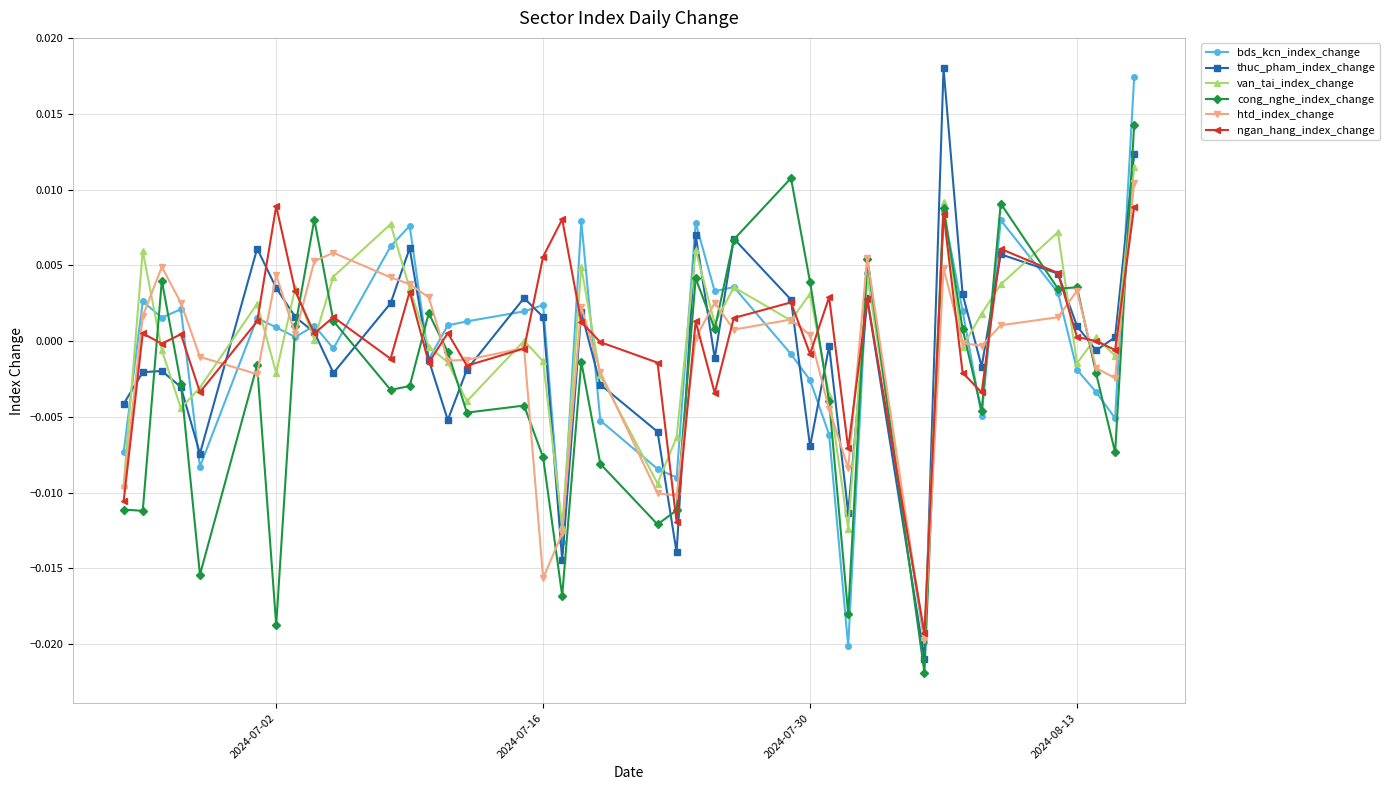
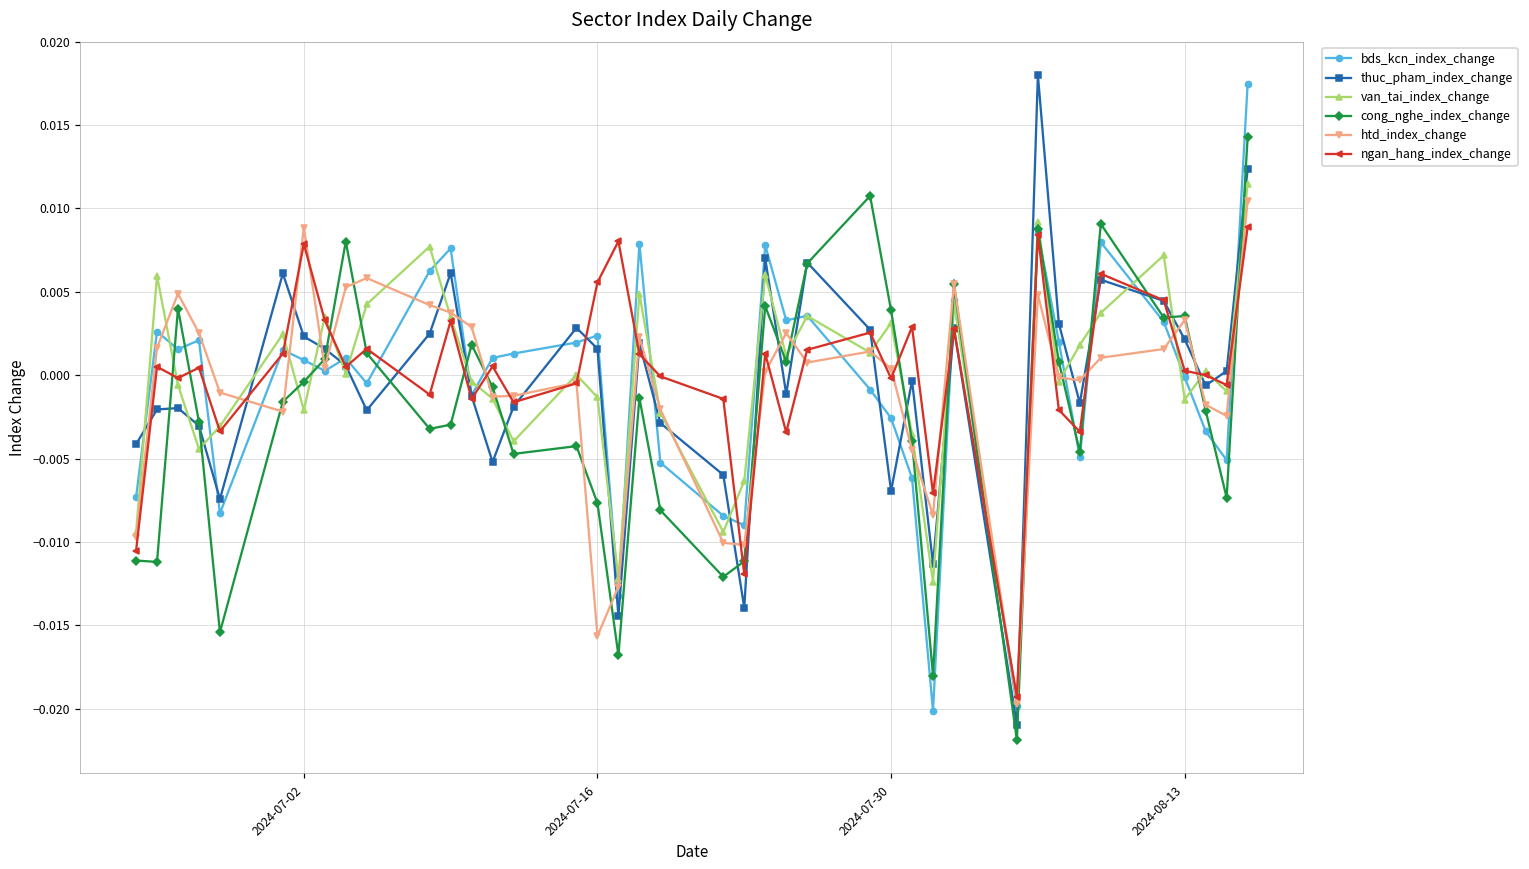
  {
    "bds_kcn_index_change": {
      "2024-07-02": 0.0009,
      "2024-07-16": 0.0024,
      "2024-07-30": -0.0026,
-     "2024-08-13": -0.0019
+     "2024-08-13": -0.0001
    },
    "thuc_pham_index_change": {
-     "2024-07-02": 0.0035,
+     "2024-07-02": 0.0023,
      "2024-07-16": 0.0016,
      "2024-07-30": -0.0069,
-     "2024-08-13": 0.0010
+     "2024-08-13": 0.0022
    },
    "van_tai_index_change": {
      "2024-07-02": -0.0021,
      "2024-07-16": -0.0013,
      "2024-07-30": 0.0031,
      "2024-08-13": -0.0015
    },
    "cong_nghe_index_change": {
-     "2024-07-02": -0.0187,
+     "2024-07-02": -0.0004,
      "2024-07-16": -0.0077,
      "2024-07-30": 0.0039,
      "2024-08-13": 0.0035
    },
    "htd_index_change": {
-     "2024-07-02": 0.0044,
+     "2024-07-02": 0.0089,
      "2024-07-16": -0.0156,
      "2024-07-30": 0.0004,
      "2024-08-13": 0.0033
    },
    "ngan_hang_index_change": {
-     "2024-07-02": 0.0089,
+     "2024-07-02": 0.0079,
      "2024-07-16": 0.0056,
-     "2024-07-30": -0.0008,
+     "2024-07-30": -0.0002,
      "2024-08-13": 0.0003
    }
  }
